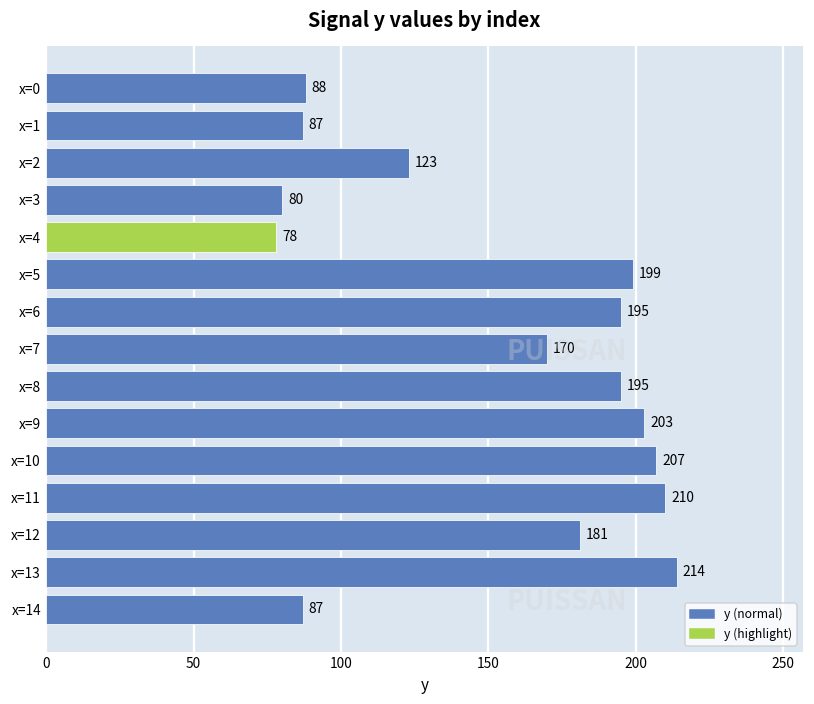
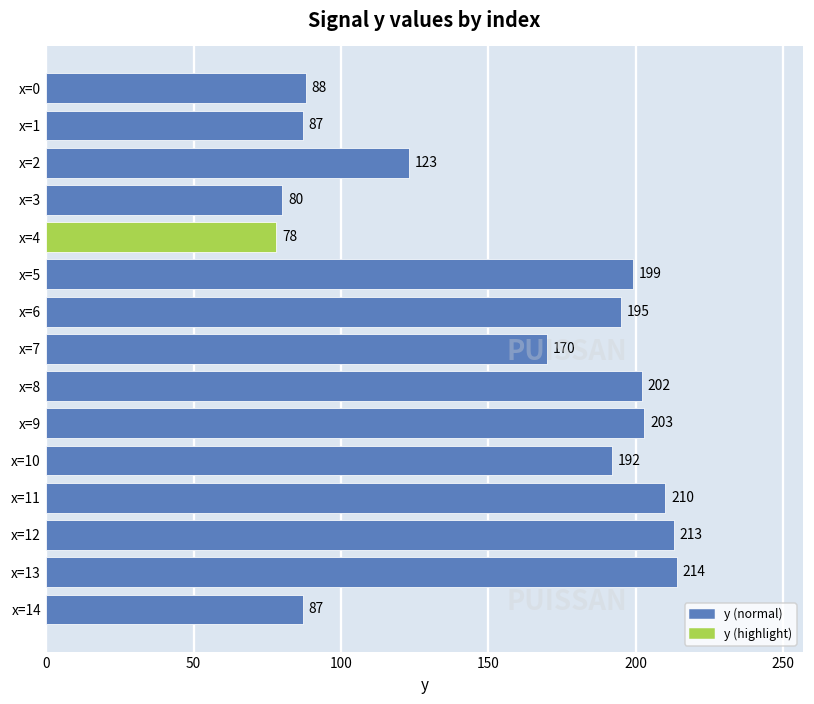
  {
    "x=0": 88,
    "x=1": 87,
    "x=2": 123,
    "x=3": 80,
    "x=4": 78,
    "x=5": 199,
    "x=6": 195,
    "x=7": 170,
-   "x=8": 195,
+   "x=8": 202,
    "x=9": 203,
-   "x=10": 207,
+   "x=10": 192,
    "x=11": 210,
-   "x=12": 181,
+   "x=12": 213,
    "x=13": 214,
    "x=14": 87
  }
